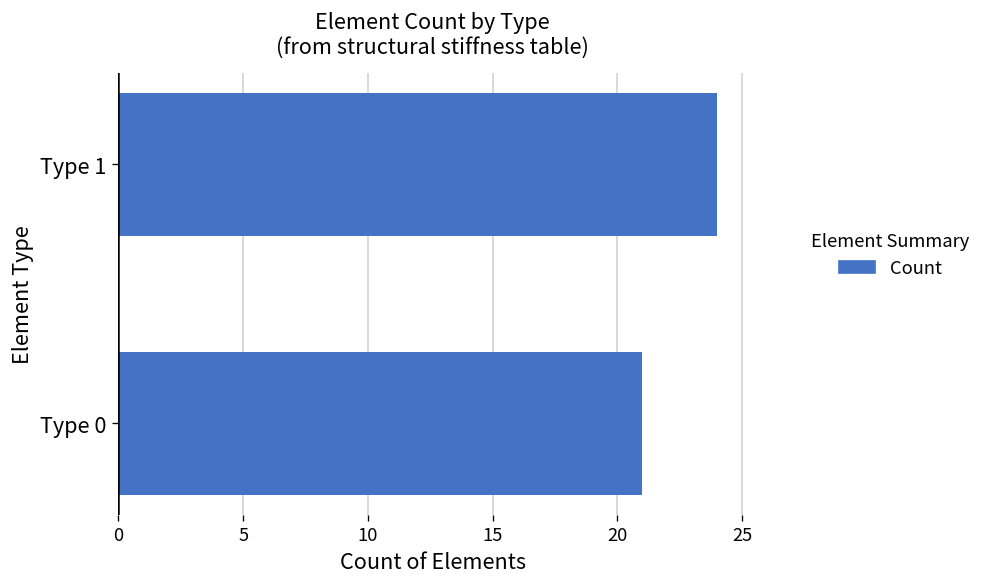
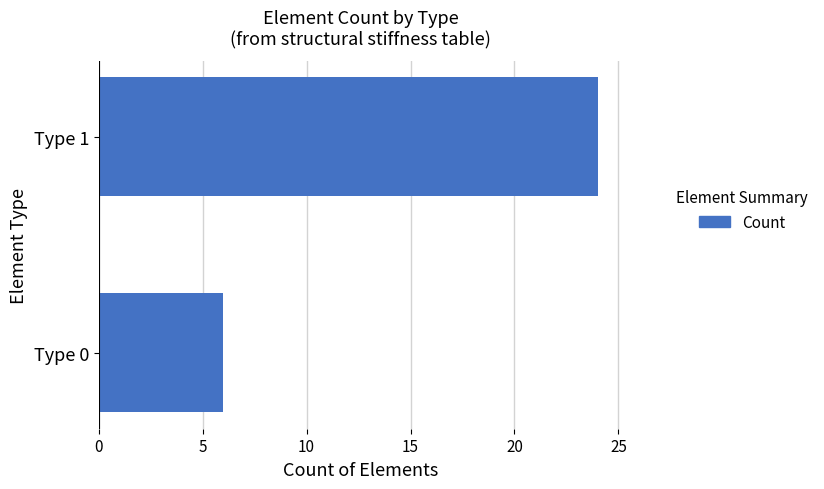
  {
    "Type 1": 24,
-   "Type 0": 21
+   "Type 0": 6
  }
